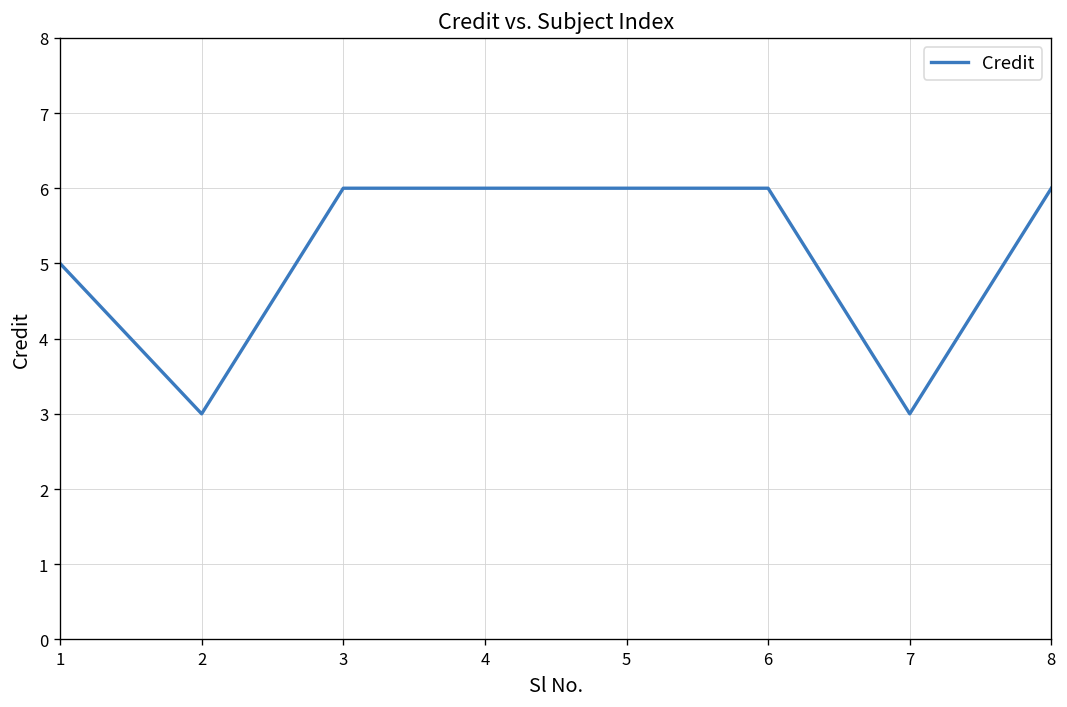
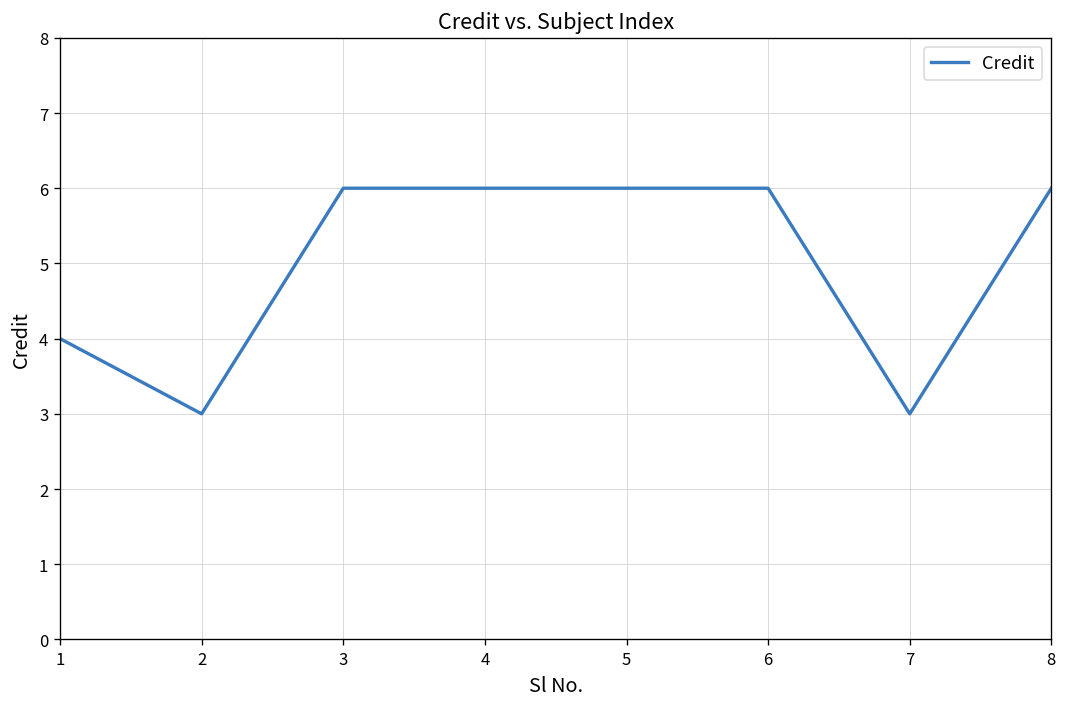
  {
-   "1": 5,
+   "1": 4,
    "2": 3,
    "3": 6,
    "4": 6,
    "5": 6,
    "6": 6,
    "7": 3,
    "8": 6
  }
